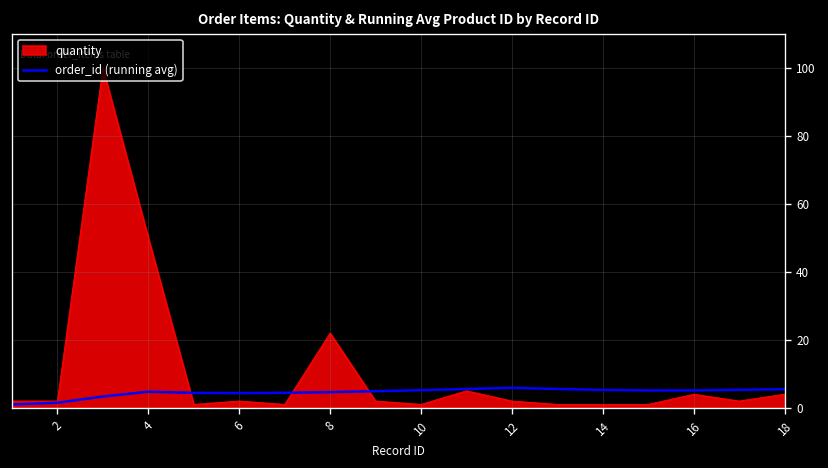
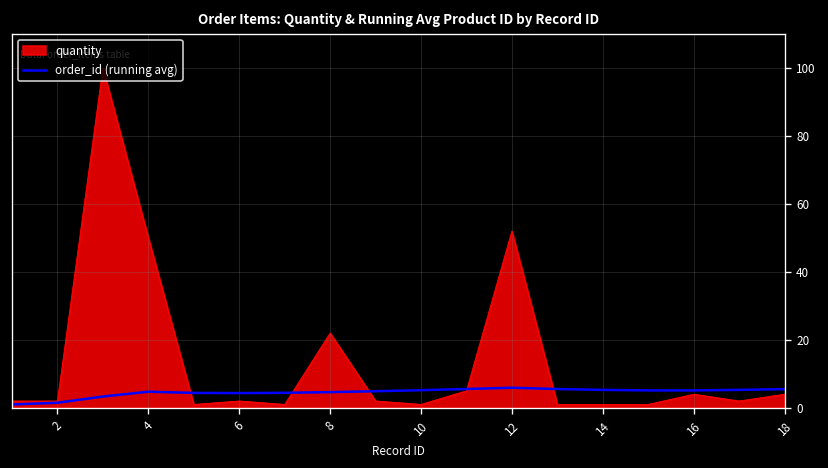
  {
    "quantity": {
      "4": 50,
      "6": 2,
      "8": 22,
      "10": 1,
-     "12": 2,
+     "12": 52,
      "14": 1,
      "16": 4,
      "18": 4
    },
    "order_id (running avg)": {
      "4": 5,
      "6": 4,
      "8": 5,
      "10": 5,
      "12": 6,
      "14": 5,
      "16": 5,
      "18": 6
    }
  }
